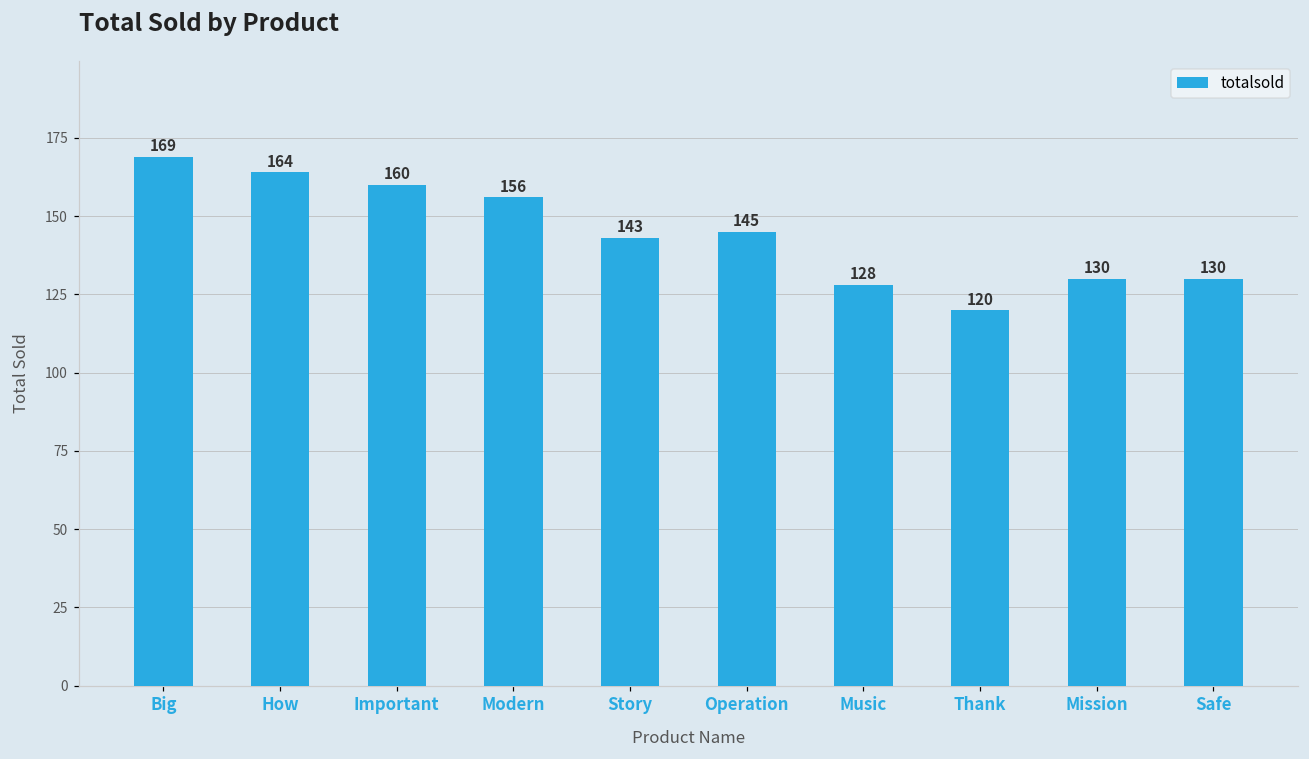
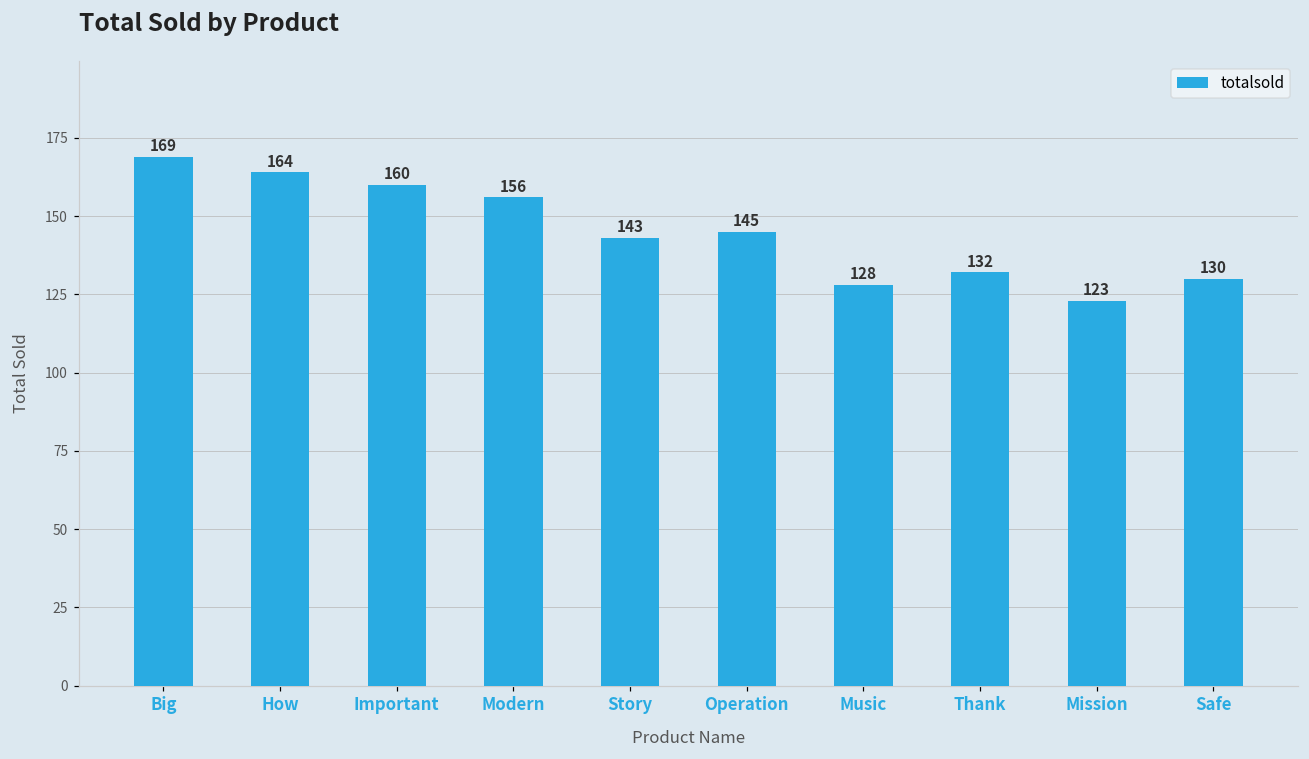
  {
    "Big": 169,
    "How": 164,
    "Important": 160,
    "Modern": 156,
    "Story": 143,
    "Operation": 145,
    "Music": 128,
-   "Thank": 120,
-   "Mission": 130,
+   "Thank": 132,
+   "Mission": 123,
    "Safe": 130
  }
